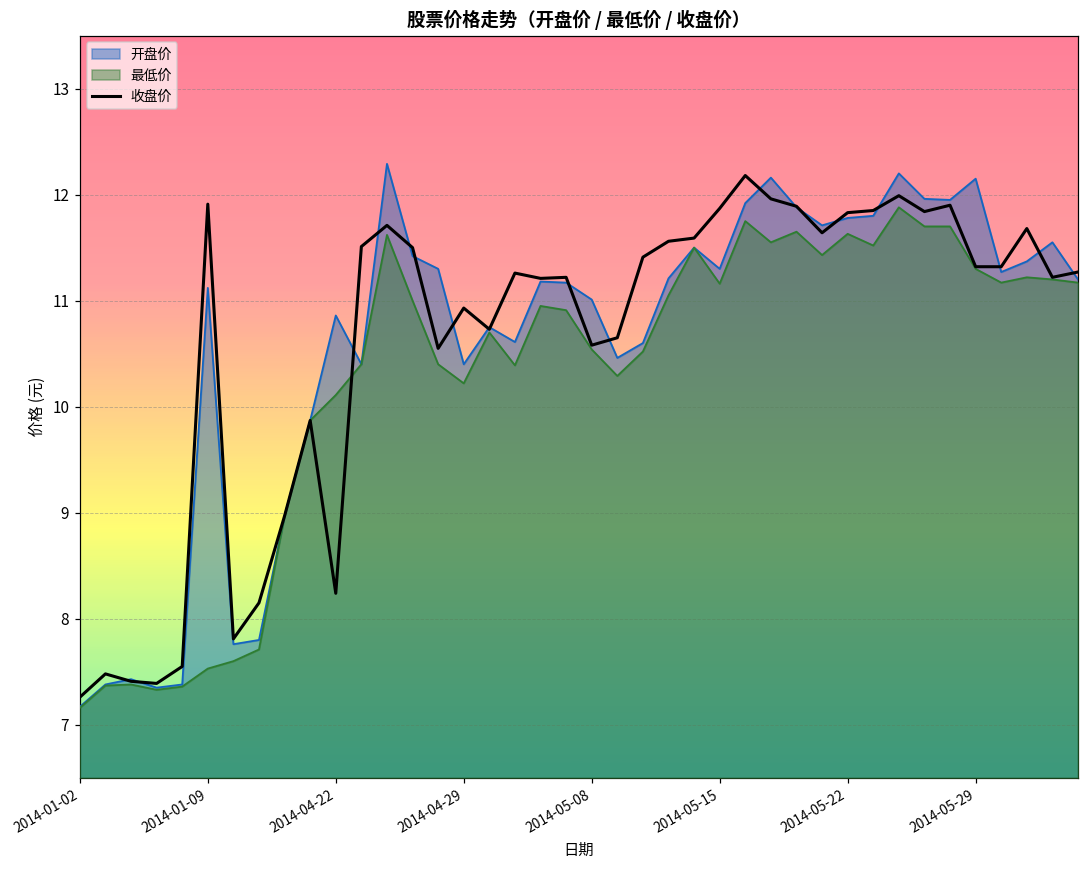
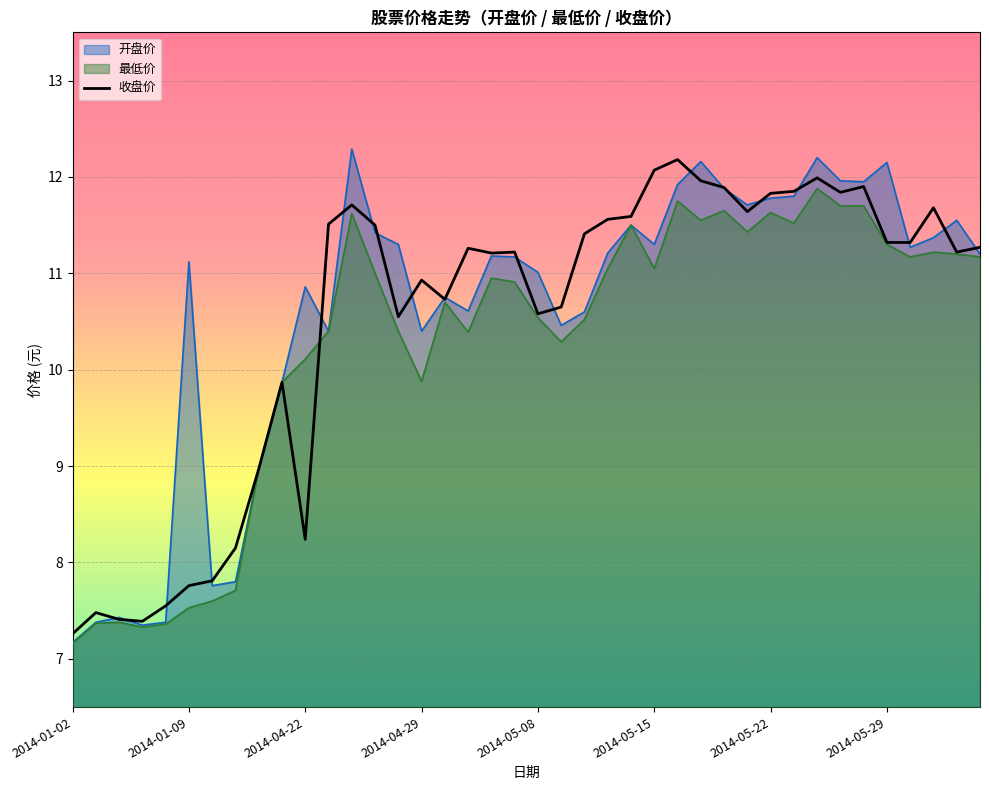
  {
    "开盘价": {
      "2014-01-09": 11.1,
      "2014-04-22": 10.9,
      "2014-04-29": 10.4,
      "2014-05-08": 11.0,
      "2014-05-15": 11.3,
      "2014-05-22": 11.8,
      "2014-05-29": 12.2
    },
    "最低价": {
      "2014-01-09": 7.5,
      "2014-04-22": 10.1,
-     "2014-04-29": 10.2,
+     "2014-04-29": 9.9,
      "2014-05-08": 10.5,
-     "2014-05-15": 11.2,
+     "2014-05-15": 11.1,
      "2014-05-22": 11.6
    },
    "收盘价": {
      "2014-01-02": 7.3,
-     "2014-01-09": 11.9,
+     "2014-01-09": 7.8,
      "2014-04-22": 8.2,
      "2014-04-29": 10.9,
      "2014-05-08": 10.6,
-     "2014-05-15": 11.9,
+     "2014-05-15": 12.1,
      "2014-05-22": 11.8
    }
  }
